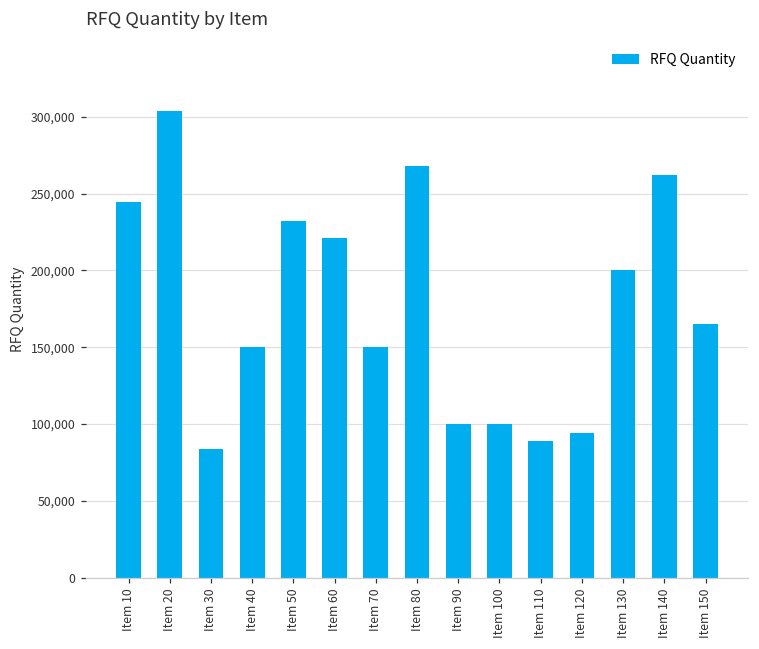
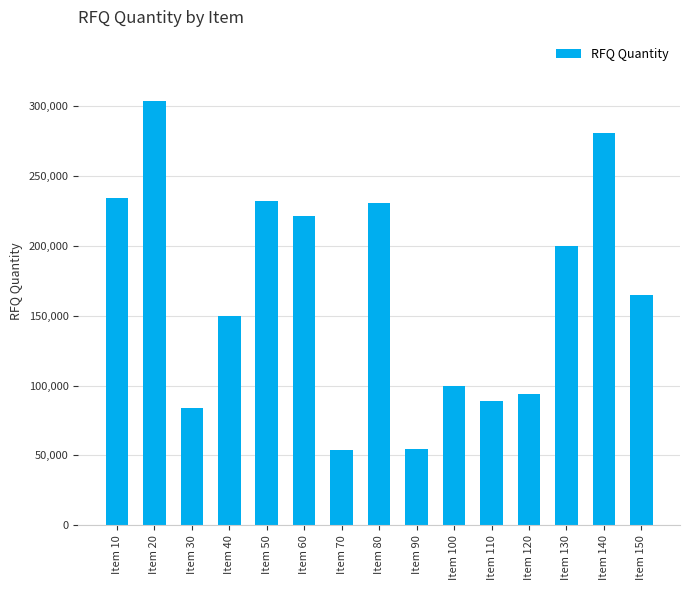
  {
-   "Item 10": "245,000",
+   "Item 10": "234,000",
    "Item 20": "304,000",
    "Item 30": "84,000",
    "Item 40": "150,000",
    "Item 50": "232,000",
    "Item 60": "221,000",
-   "Item 70": "150,000",
-   "Item 80": "268,000",
-   "Item 90": "100,000",
+   "Item 70": "54,000",
+   "Item 80": "231,000",
+   "Item 90": "54,000",
    "Item 100": "100,000",
    "Item 110": "89,000",
    "Item 120": "94,000",
    "Item 130": "200,000",
-   "Item 140": "262,000",
+   "Item 140": "281,000",
    "Item 150": "165,000"
  }
